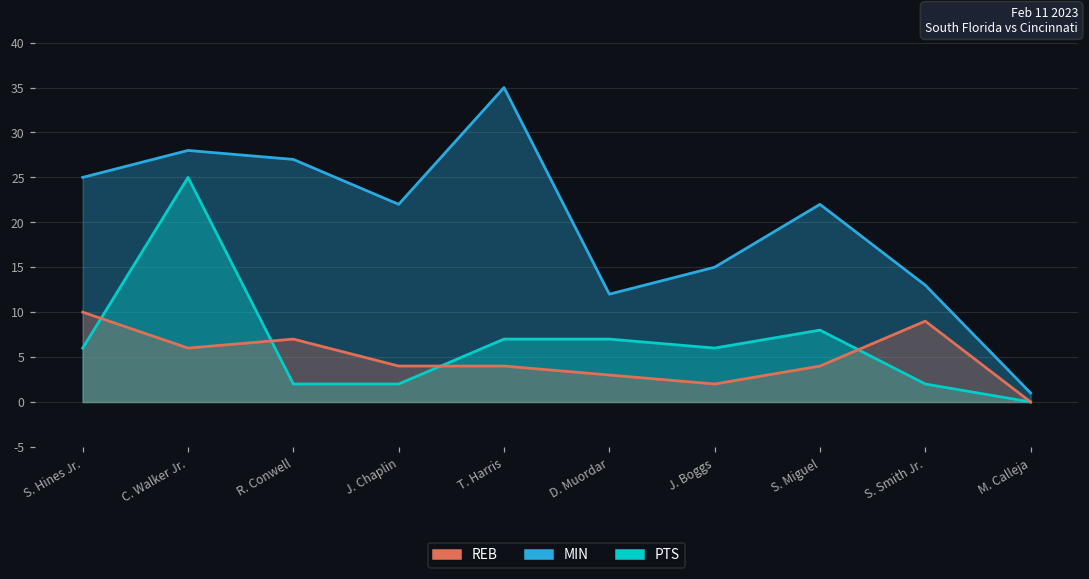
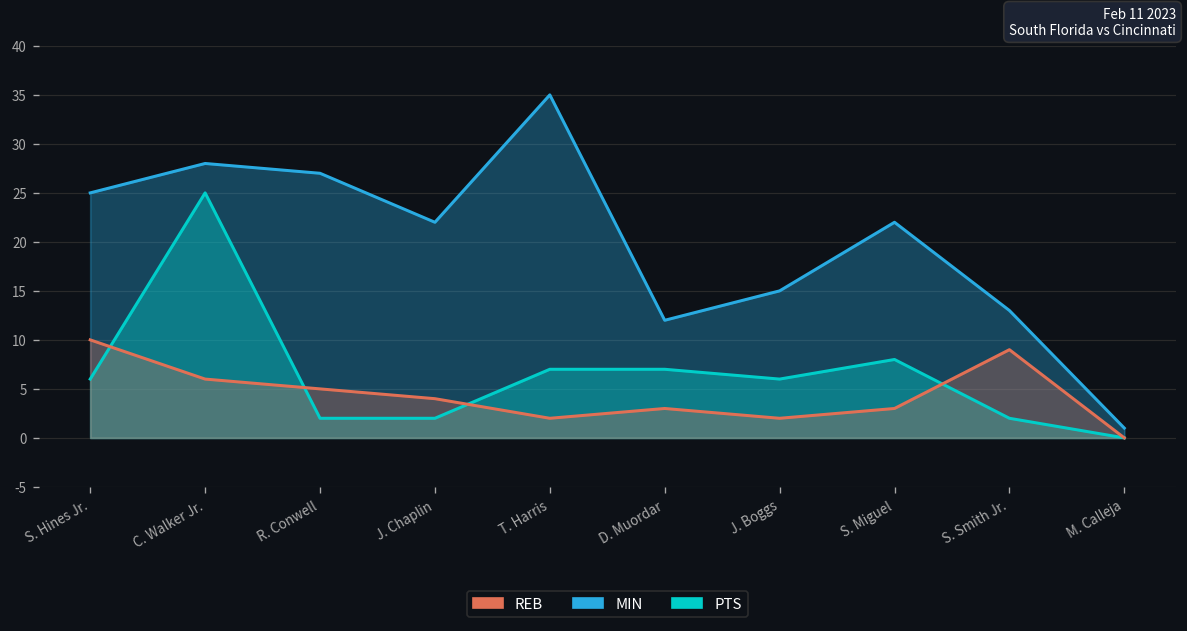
  {
    "REB": {
      "S. Hines Jr.": 10,
      "C. Walker Jr.": 6,
-     "R. Conwell": 7,
+     "R. Conwell": 5,
      "J. Chaplin": 4,
-     "T. Harris": 4,
+     "T. Harris": 2,
      "D. Muordar": 3,
      "J. Boggs": 2,
-     "S. Miguel": 4,
+     "S. Miguel": 3,
      "S. Smith Jr.": 9
    }
  }
